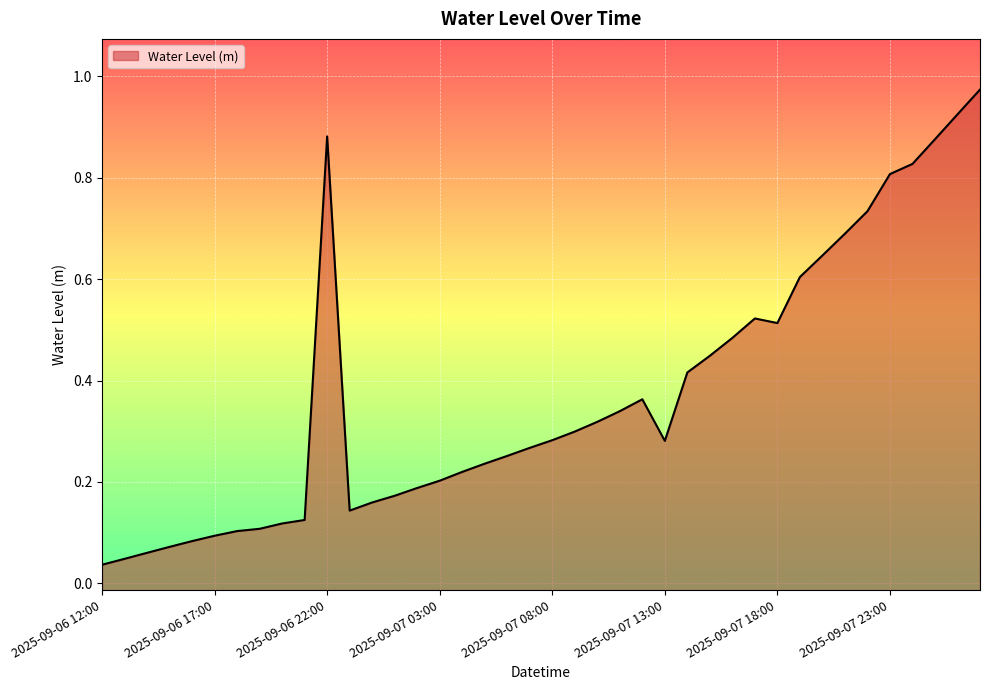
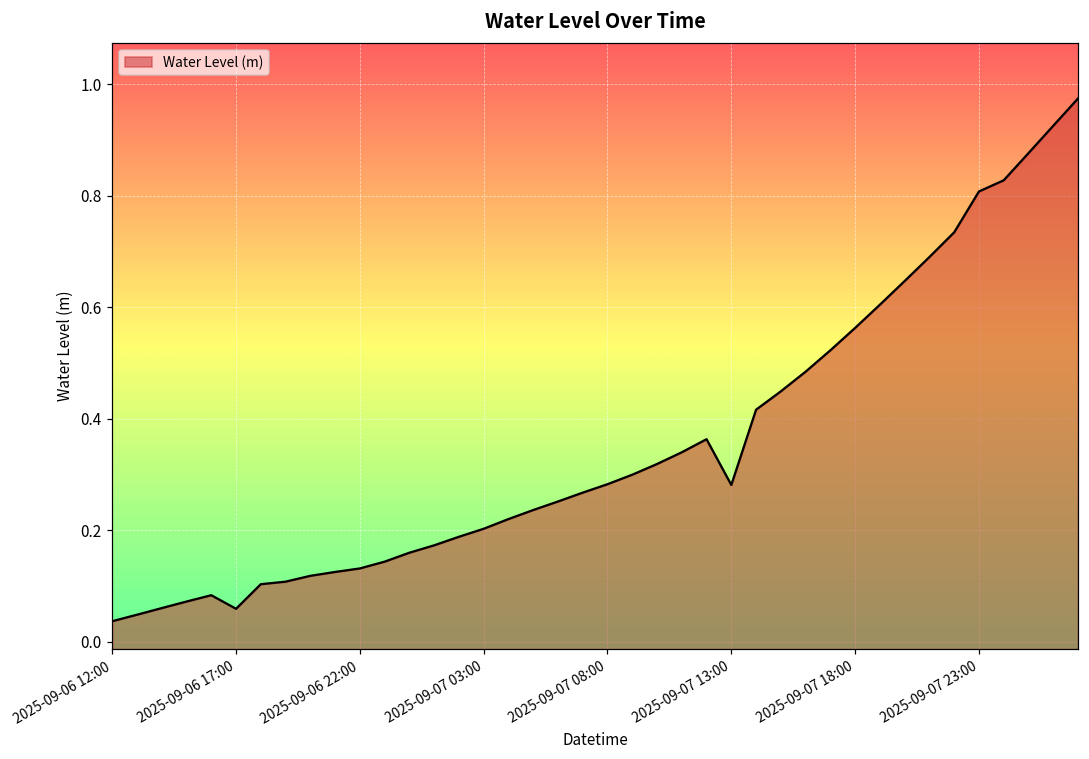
  {
    "2025-09-06 12:00": 0.04,
-   "2025-09-06 17:00": 0.09,
-   "2025-09-06 22:00": 0.88,
+   "2025-09-06 17:00": 0.06,
+   "2025-09-06 22:00": 0.13,
    "2025-09-07 03:00": 0.20,
    "2025-09-07 08:00": 0.28,
    "2025-09-07 13:00": 0.28,
-   "2025-09-07 18:00": 0.51,
+   "2025-09-07 18:00": 0.56,
    "2025-09-07 23:00": 0.81
  }
